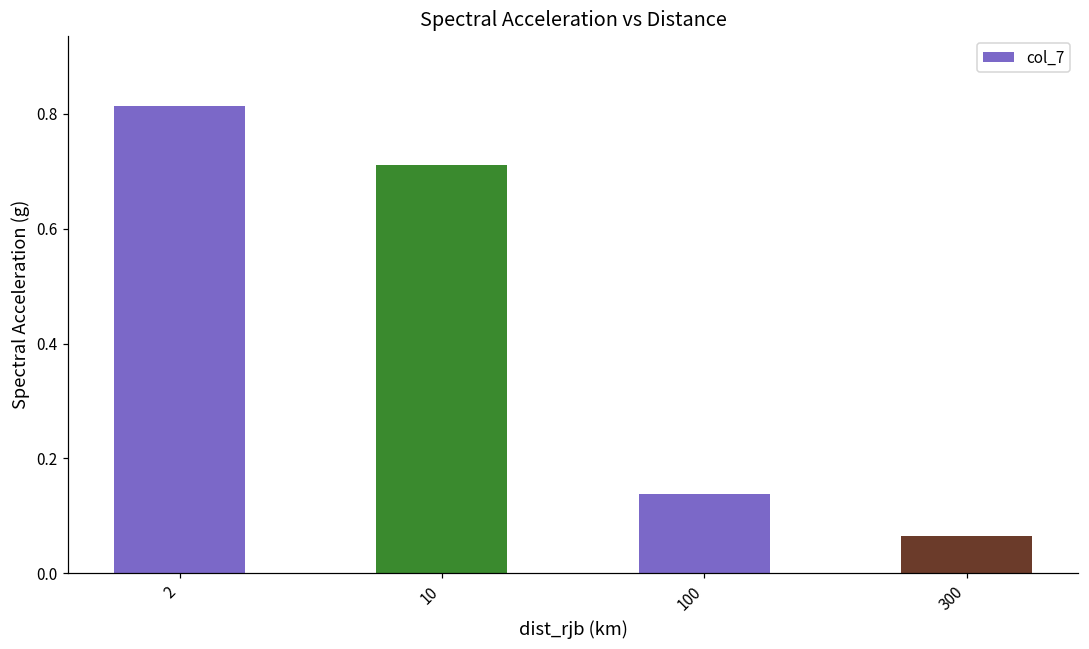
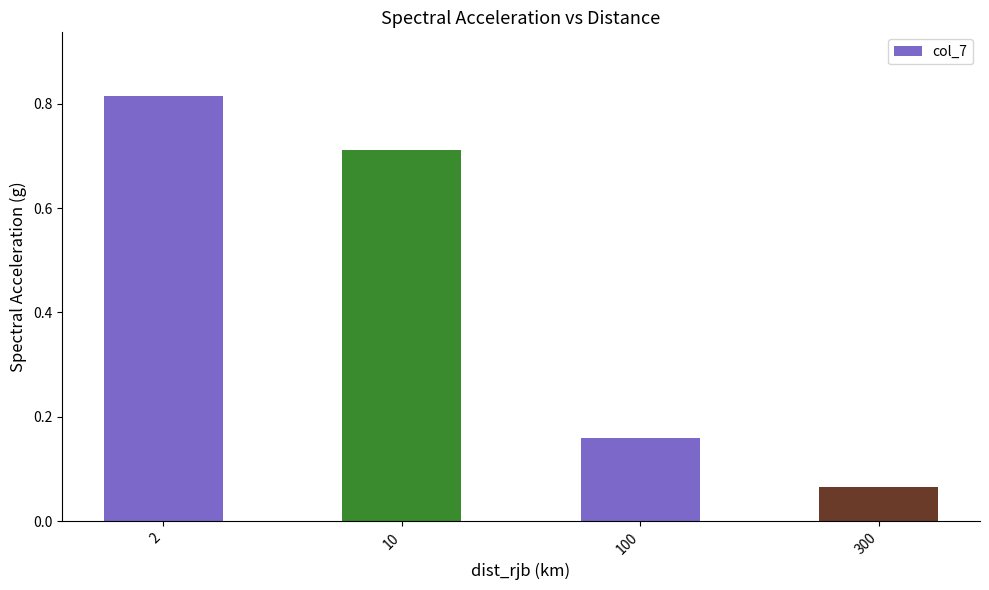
  {
    "2": 0.81,
    "10": 0.71,
-   "100": 0.14,
+   "100": 0.16,
    "300": 0.07
  }
